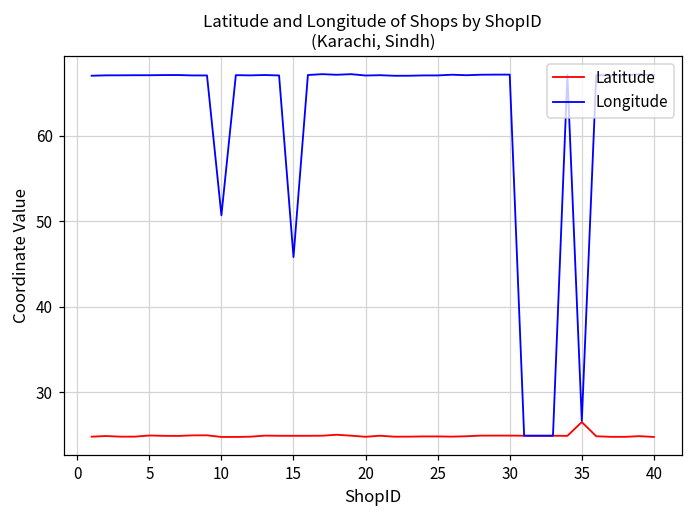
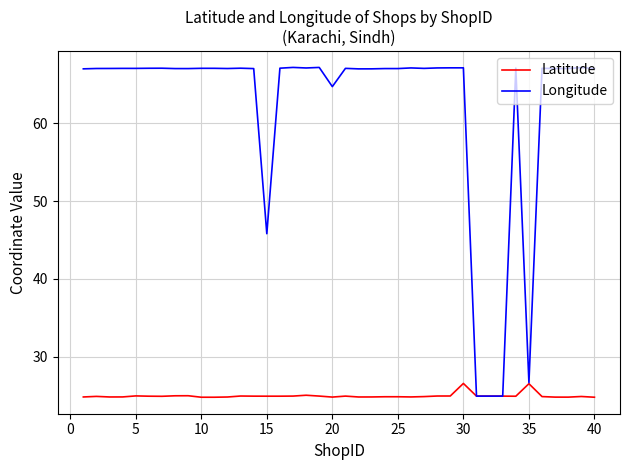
  {
    "Latitude": {
      "5": 25,
      "10": 25,
      "15": 25,
      "20": 25,
      "25": 25,
-     "30": 25,
+     "30": 27,
      "40": 25
    },
    "Longitude": {
      "5": 67,
-     "10": 51,
+     "10": 67,
      "15": 46,
-     "20": 67,
+     "20": 65,
      "25": 67,
      "30": 67
    }
  }
